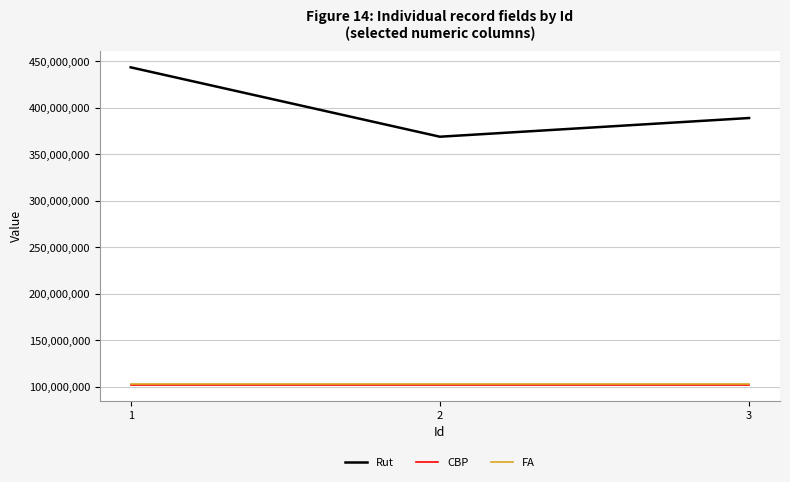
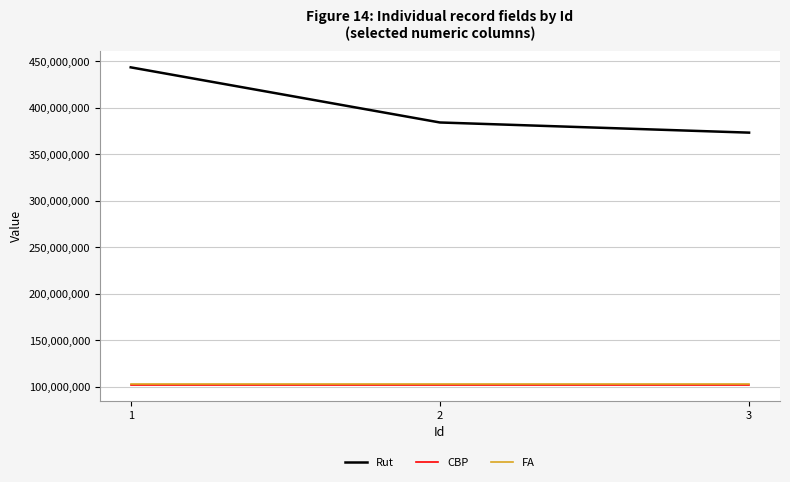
  {
    "Rut": {
      "1": "440,000,000",
-     "2": "370,000,000",
-     "3": "390,000,000"
+     "2": "380,000,000",
+     "3": "370,000,000"
    }
  }
